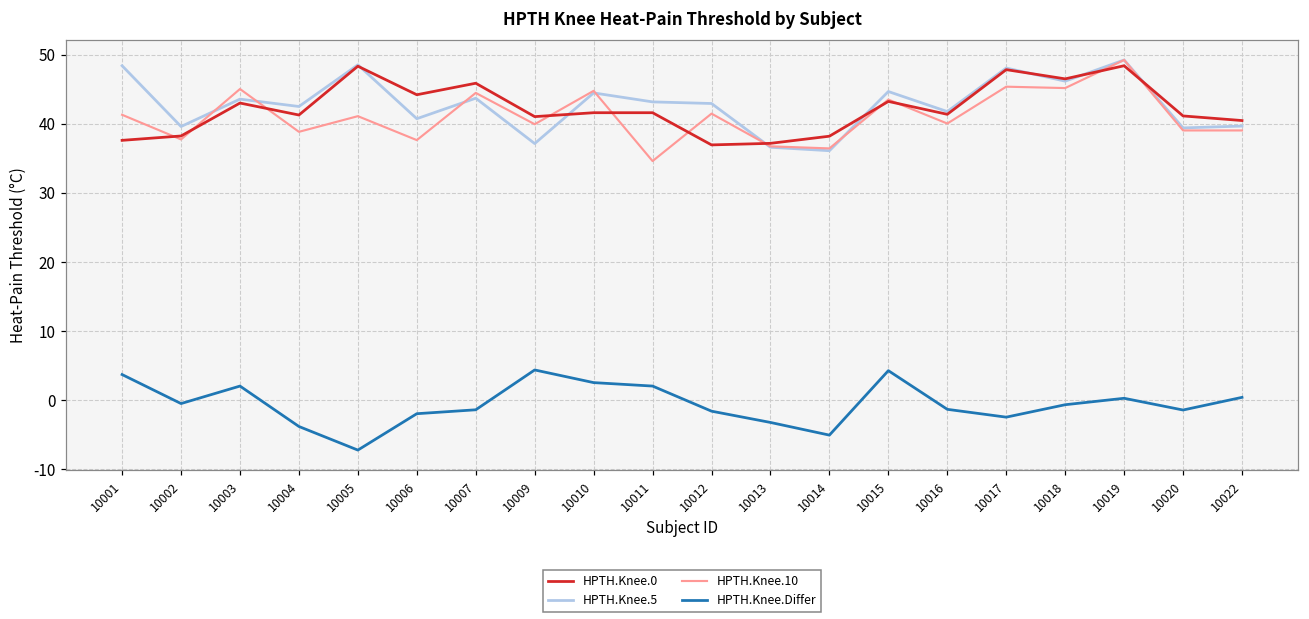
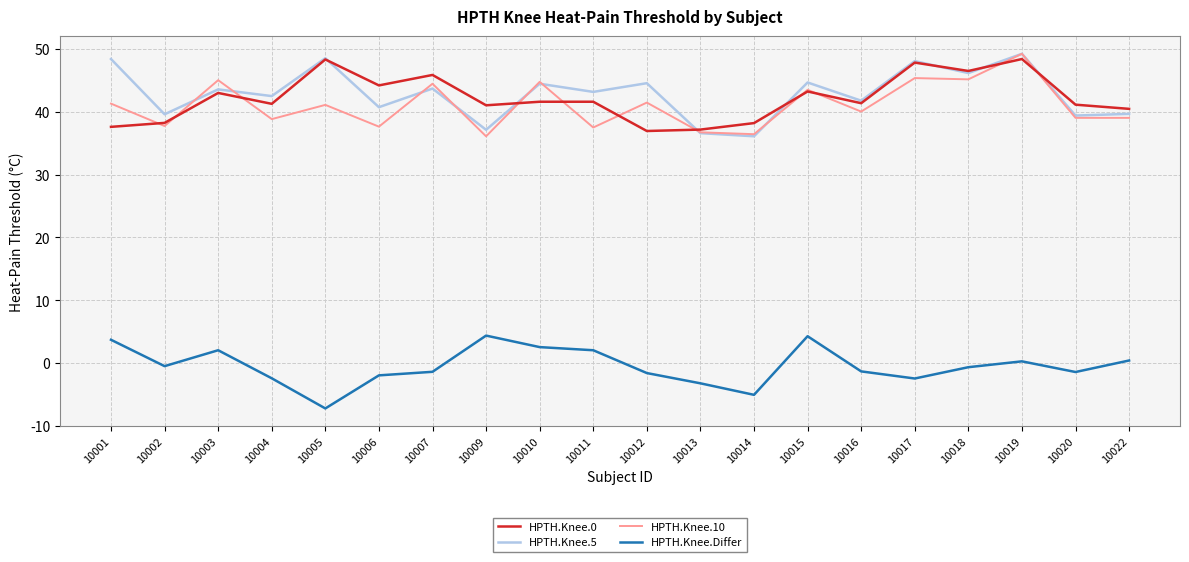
  {
    "HPTH.Knee.0": {
      "10001": 38,
      "10002": 38,
      "10003": 43,
      "10004": 41,
      "10006": 44,
      "10007": 46,
      "10009": 41,
      "10010": 42,
      "10011": 42,
      "10012": 37,
      "10013": 37,
      "10014": 38,
      "10019": 48,
      "10020": 41,
      "10022": 40
    },
    "HPTH.Knee.5": {
      "10001": 48,
      "10002": 40,
      "10003": 44,
      "10004": 43,
      "10006": 41,
      "10007": 44,
      "10009": 37,
      "10011": 43,
-     "10012": 43,
+     "10012": 45,
      "10015": 45,
      "10022": 40
    },
    "HPTH.Knee.10": {
      "10001": 41,
      "10002": 38,
      "10003": 45,
      "10004": 39,
      "10005": 41,
      "10006": 38,
      "10007": 44,
-     "10009": 40,
-     "10011": 35,
+     "10009": 36,
+     "10011": 38,
      "10012": 41,
      "10016": 40,
      "10017": 45,
      "10018": 45,
      "10022": 39
    },
    "HPTH.Knee.Differ": {
      "10001": 4,
      "10002": -1,
      "10003": 2,
-     "10004": -4,
+     "10004": -2,
      "10005": -7,
      "10006": -2,
      "10007": -1,
      "10009": 4,
      "10010": 3,
      "10011": 2,
      "10012": -2,
      "10013": -3,
      "10014": -5,
      "10015": 4,
      "10016": -1,
      "10017": -2,
      "10018": -1,
      "10019": 0,
      "10020": -1,
      "10022": 0
    }
  }
